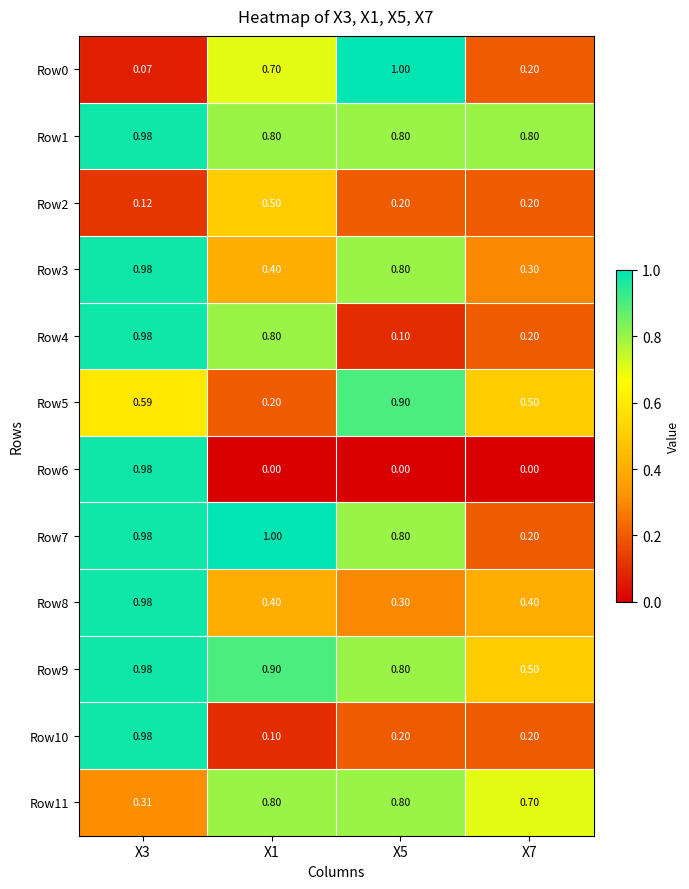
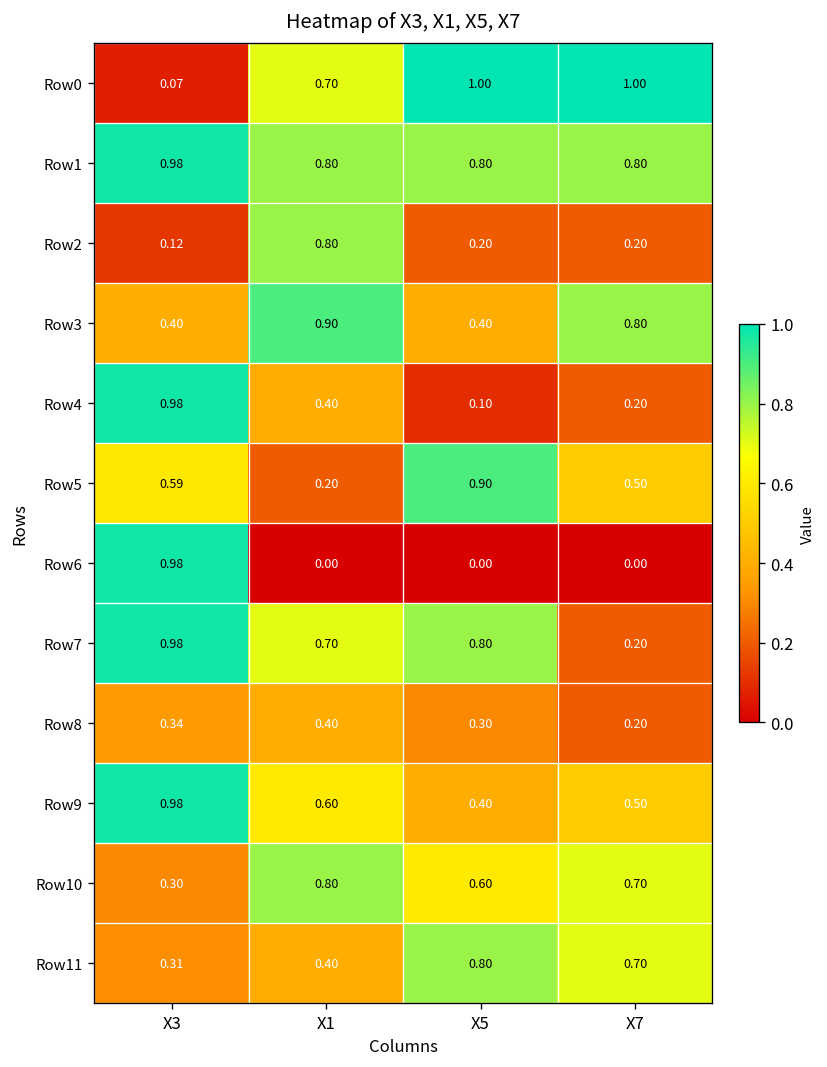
  {
    "Row0": {
      "X3": 0.07,
      "X1": 0.70,
      "X5": 1.00,
-     "X7": 0.20
+     "X7": 1.00
    },
    "Row1": {
      "X3": 0.98,
      "X1": 0.80,
      "X5": 0.80,
      "X7": 0.80
    },
    "Row2": {
      "X3": 0.12,
-     "X1": 0.50,
+     "X1": 0.80,
      "X5": 0.20,
      "X7": 0.20
    },
    "Row3": {
-     "X3": 0.98,
-     "X1": 0.40,
-     "X5": 0.80,
-     "X7": 0.30
+     "X3": 0.40,
+     "X1": 0.90,
+     "X5": 0.40,
+     "X7": 0.80
    },
    "Row4": {
      "X3": 0.98,
-     "X1": 0.80,
+     "X1": 0.40,
      "X5": 0.10,
      "X7": 0.20
    },
    "Row5": {
      "X3": 0.59,
      "X1": 0.20,
      "X5": 0.90,
      "X7": 0.50
    },
    "Row6": {
      "X3": 0.98,
      "X1": 0.00,
      "X5": 0.00,
      "X7": 0.00
    },
    "Row7": {
      "X3": 0.98,
-     "X1": 1.00,
+     "X1": 0.70,
      "X5": 0.80,
      "X7": 0.20
    },
    "Row8": {
-     "X3": 0.98,
+     "X3": 0.34,
      "X1": 0.40,
      "X5": 0.30,
-     "X7": 0.40
+     "X7": 0.20
    },
    "Row9": {
      "X3": 0.98,
-     "X1": 0.90,
-     "X5": 0.80,
+     "X1": 0.60,
+     "X5": 0.40,
      "X7": 0.50
    },
    "Row10": {
-     "X3": 0.98,
-     "X1": 0.10,
-     "X5": 0.20,
-     "X7": 0.20
+     "X3": 0.30,
+     "X1": 0.80,
+     "X5": 0.60,
+     "X7": 0.70
    },
    "Row11": {
      "X3": 0.31,
-     "X1": 0.80,
+     "X1": 0.40,
      "X5": 0.80,
      "X7": 0.70
    }
  }
